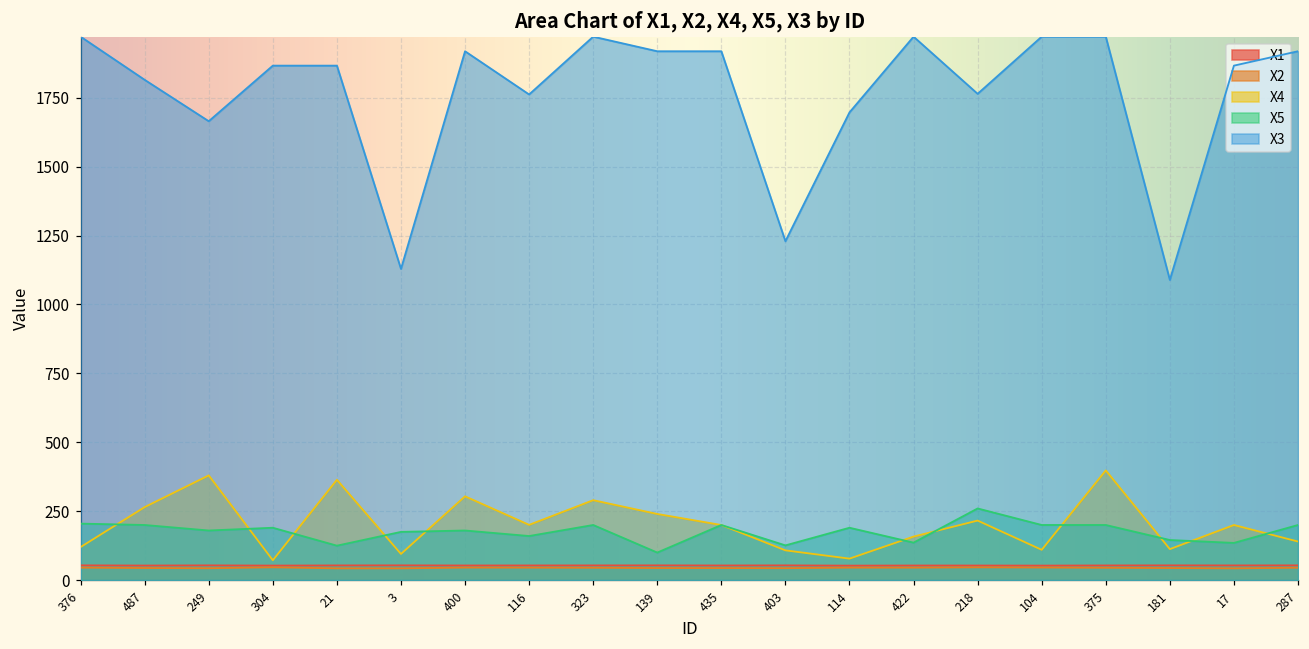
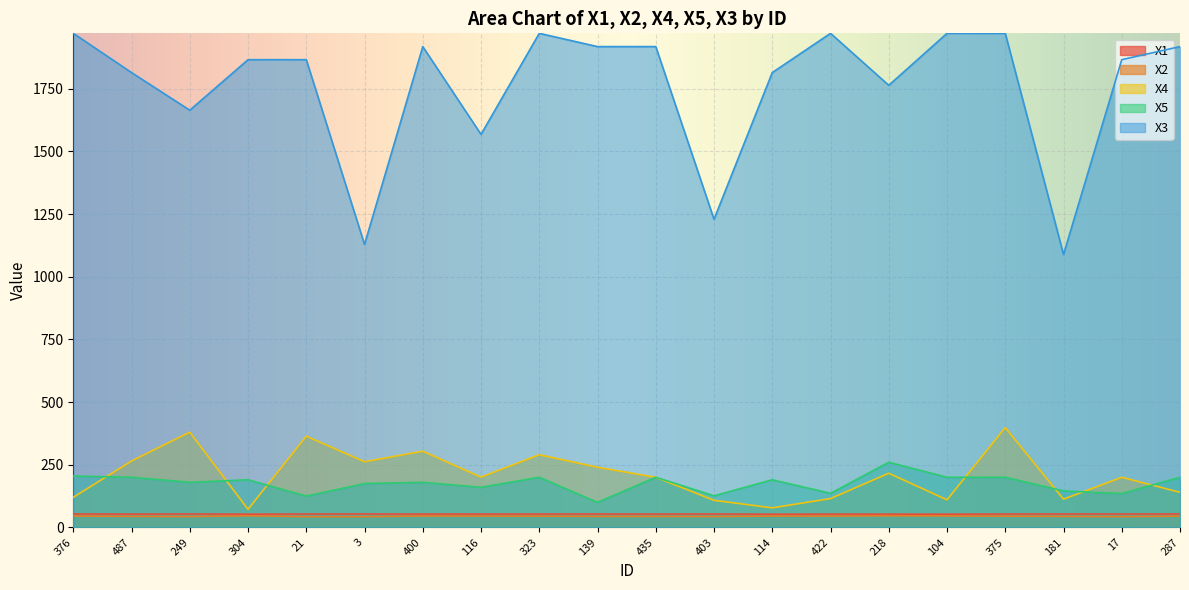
  {
    "X4": {
      "376": 120,
      "487": 270,
      "249": 380,
      "304": 70,
      "21": 360,
-     "3": 100,
+     "3": 260,
      "400": 300,
      "116": 200,
      "323": 290,
      "139": 240,
      "403": 110,
      "114": 80,
-     "422": 160,
+     "422": 120,
      "218": 220,
      "104": 110,
      "375": 400,
      "181": 110,
      "17": 200,
      "287": 140
    },
    "X5": {
      "376": 210,
      "487": 200,
      "249": 180,
      "304": 190,
      "21": 130,
      "3": 180,
      "400": 180,
      "116": 160,
      "323": 200,
      "139": 100,
      "403": 130,
      "114": 190,
      "422": 140,
      "218": 260,
      "104": 200,
      "375": 200,
      "181": 150,
      "17": 140,
      "287": 200
    },
    "X3": {
      "376": 1970,
      "487": 1810,
      "249": 1660,
      "304": 1870,
      "21": 1870,
      "3": 1130,
      "400": 1920,
-     "116": 1760,
+     "116": 1570,
      "323": 1970,
      "139": 1920,
      "435": 1920,
      "403": 1230,
-     "114": 1700,
+     "114": 1810,
      "422": 1970,
      "218": 1760,
      "104": 1970,
      "375": 1970,
      "181": 1090,
      "287": 1920
    }
  }
